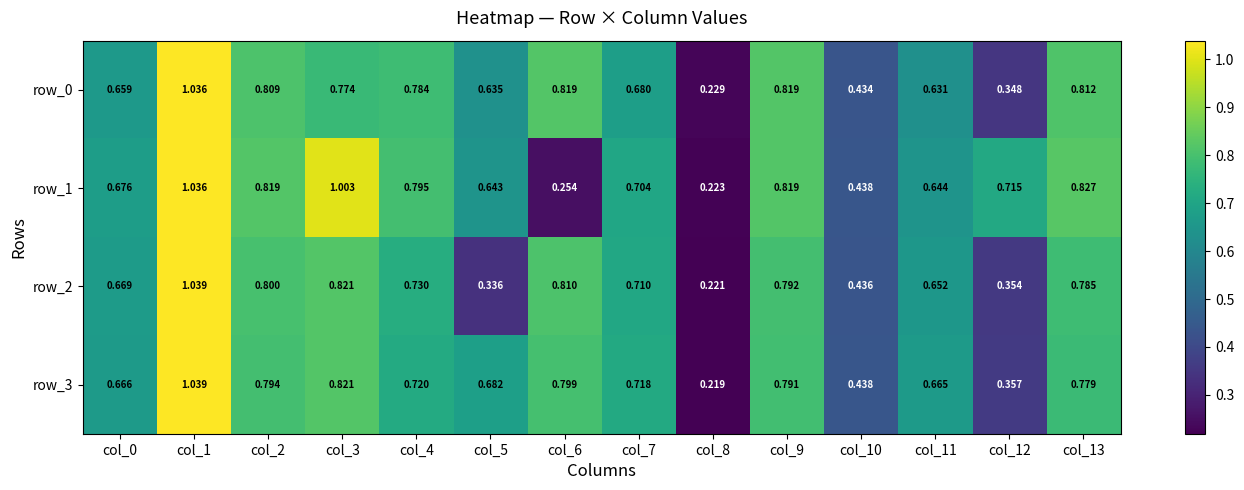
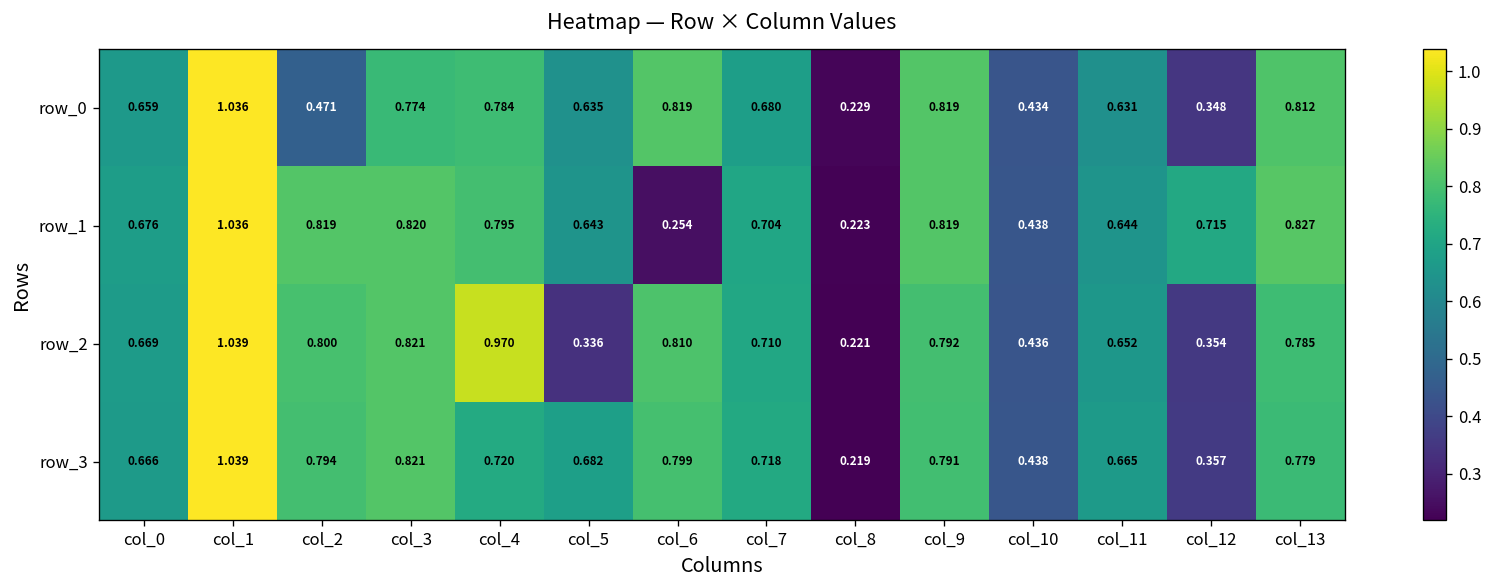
  {
    "row_0": {
      "col_0": 0.659,
      "col_1": 1.036,
-     "col_2": 0.809,
+     "col_2": 0.471,
      "col_3": 0.774,
      "col_4": 0.784,
      "col_5": 0.635,
      "col_6": 0.819,
      "col_7": 0.680,
      "col_8": 0.229,
      "col_9": 0.819,
      "col_10": 0.434,
      "col_11": 0.631,
      "col_12": 0.348,
      "col_13": 0.812
    },
    "row_1": {
      "col_0": 0.676,
      "col_1": 1.036,
      "col_2": 0.819,
-     "col_3": 1.003,
+     "col_3": 0.820,
      "col_4": 0.795,
      "col_5": 0.643,
      "col_6": 0.254,
      "col_7": 0.704,
      "col_8": 0.223,
      "col_9": 0.819,
      "col_10": 0.438,
      "col_11": 0.644,
      "col_12": 0.715,
      "col_13": 0.827
    },
    "row_2": {
      "col_0": 0.669,
      "col_1": 1.039,
      "col_2": 0.800,
      "col_3": 0.821,
-     "col_4": 0.730,
+     "col_4": 0.970,
      "col_5": 0.336,
      "col_6": 0.810,
      "col_7": 0.710,
      "col_8": 0.221,
      "col_9": 0.792,
      "col_10": 0.436,
      "col_11": 0.652,
      "col_12": 0.354,
      "col_13": 0.785
    },
    "row_3": {
      "col_0": 0.666,
      "col_1": 1.039,
      "col_2": 0.794,
      "col_3": 0.821,
      "col_4": 0.720,
      "col_5": 0.682,
      "col_6": 0.799,
      "col_7": 0.718,
      "col_8": 0.219,
      "col_9": 0.791,
      "col_10": 0.438,
      "col_11": 0.665,
      "col_12": 0.357,
      "col_13": 0.779
    }
  }
